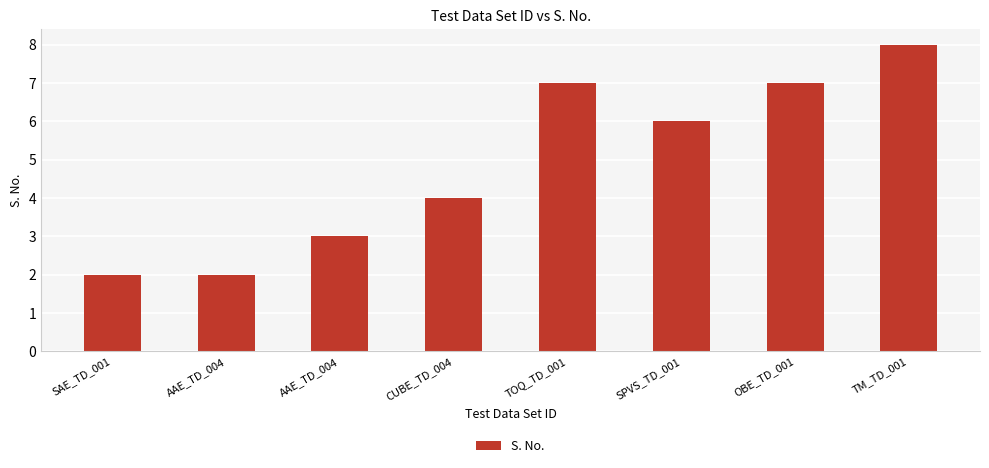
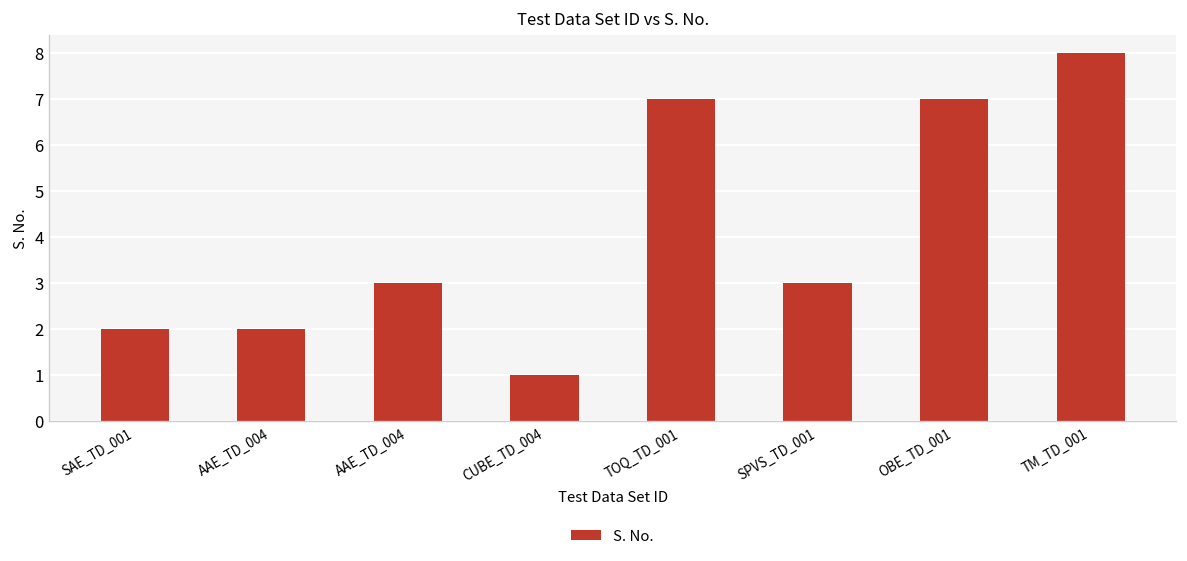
  {
    "SAE_TD_001": 2,
-   "CUBE_TD_004": 4,
+   "CUBE_TD_004": 1,
    "TOQ_TD_001": 7,
-   "SPVS_TD_001": 6,
+   "SPVS_TD_001": 3,
    "OBE_TD_001": 7,
    "TM_TD_001": 8
  }
